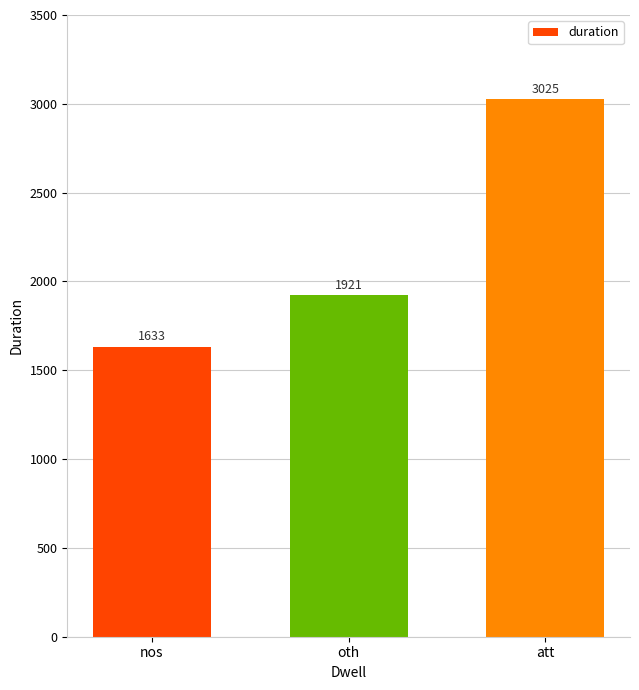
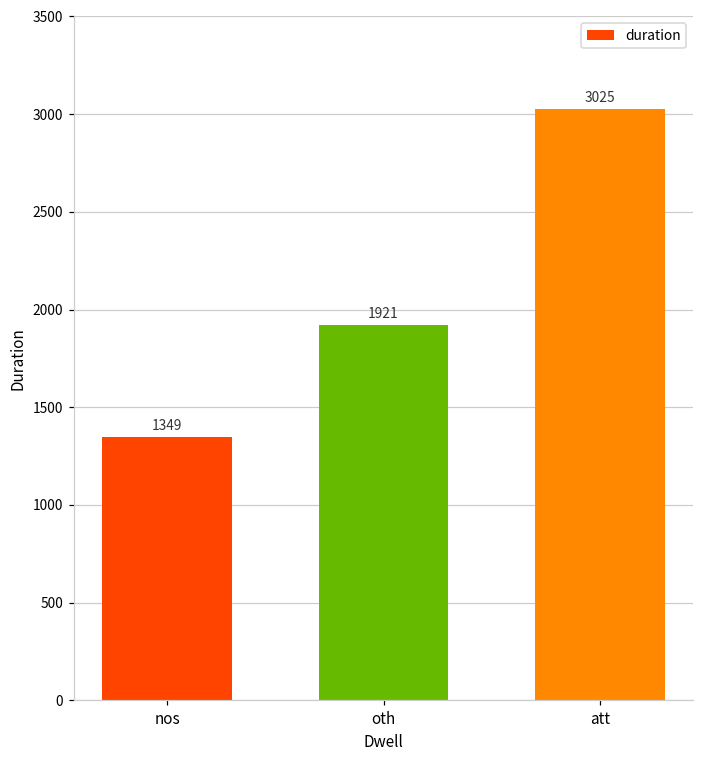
  {
-   "nos": 1633,
+   "nos": 1349,
    "oth": 1921,
    "att": 3025
  }
